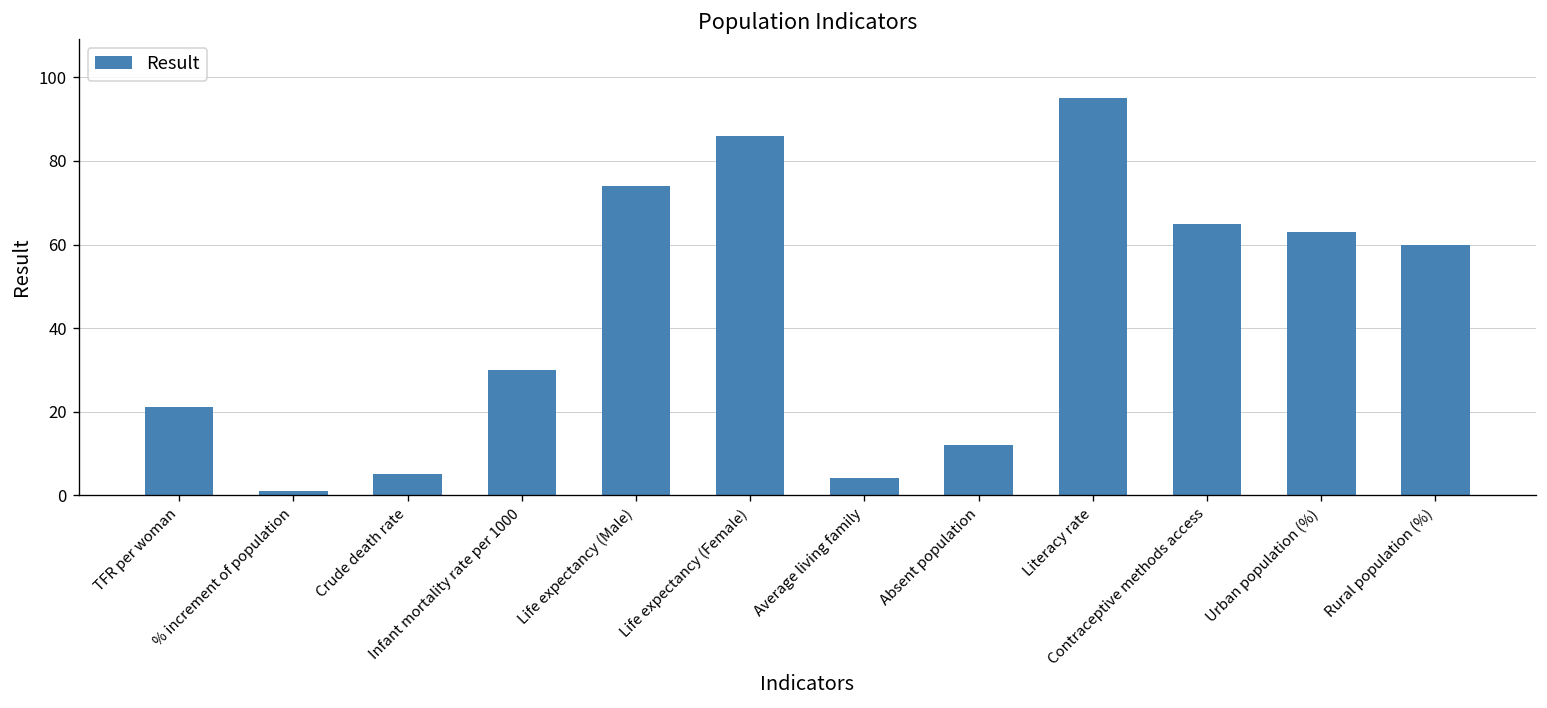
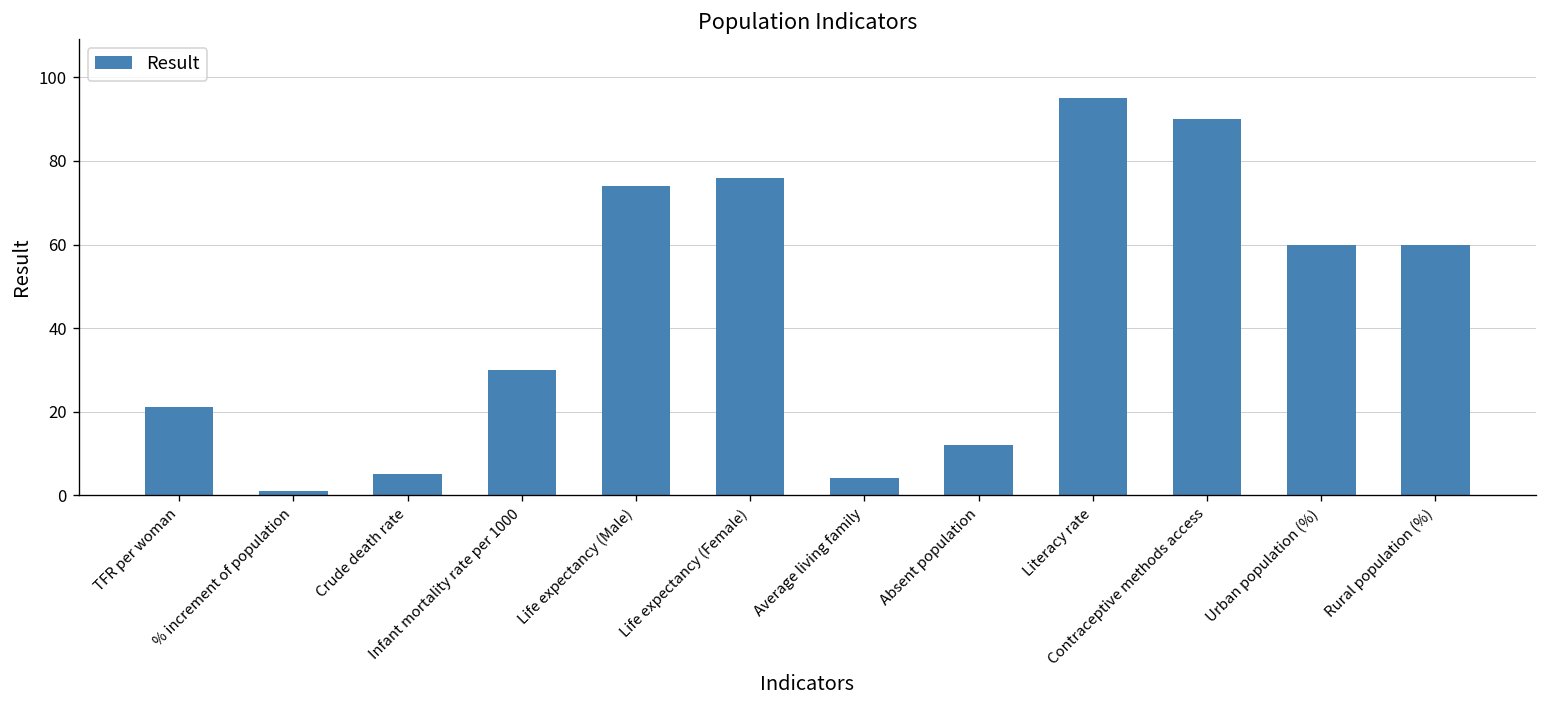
  {
    "TFR per woman": 21,
    "% increment of population": 1,
    "Crude death rate": 5,
    "Infant mortality rate per 1000": 30,
    "Life expectancy (Male)": 74,
-   "Life expectancy (Female)": 86,
+   "Life expectancy (Female)": 76,
    "Average living family": 4,
    "Absent population": 12,
    "Literacy rate": 95,
-   "Contraceptive methods access": 65,
-   "Urban population (%)": 63,
+   "Contraceptive methods access": 90,
+   "Urban population (%)": 60,
    "Rural population (%)": 60
  }
